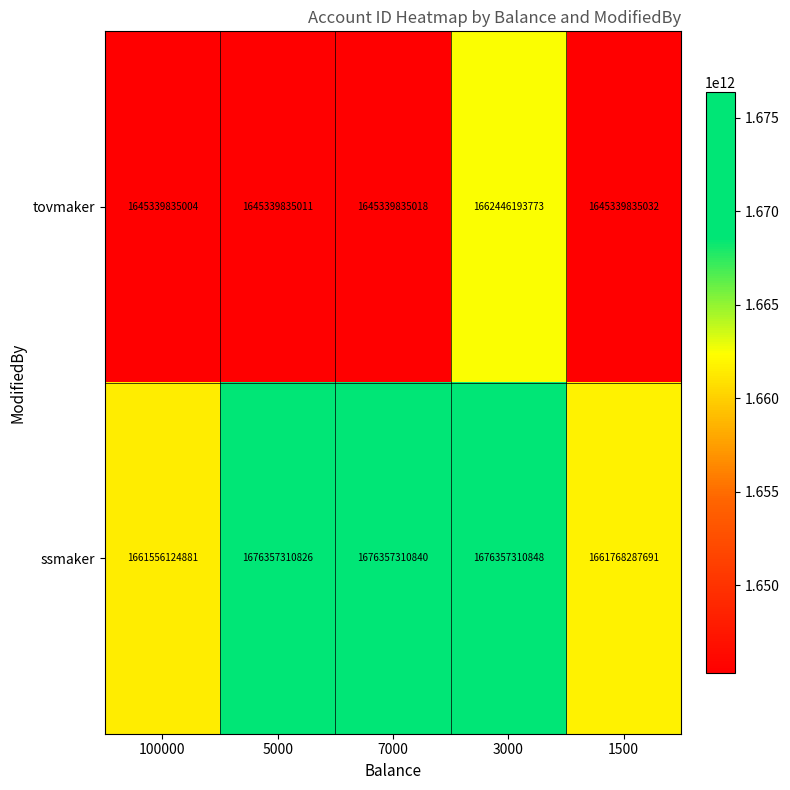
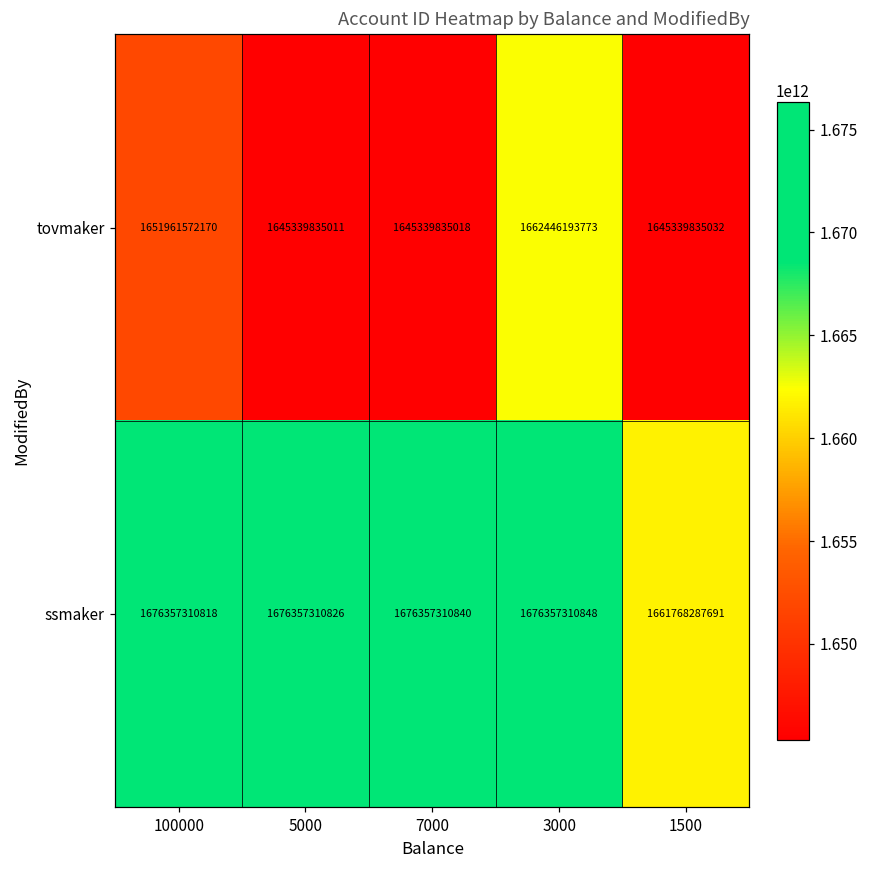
  {
    "tovmaker": {
-     "100000": 1645339835004,
+     "100000": 1651961572170,
      "5000": 1645339835011,
      "7000": 1645339835018,
      "3000": 1662446193773,
      "1500": 1645339835032
    },
    "ssmaker": {
-     "100000": 1661556124881,
+     "100000": 1676357310818,
      "5000": 1676357310826,
      "7000": 1676357310840,
      "3000": 1676357310848,
      "1500": 1661768287691
    }
  }
